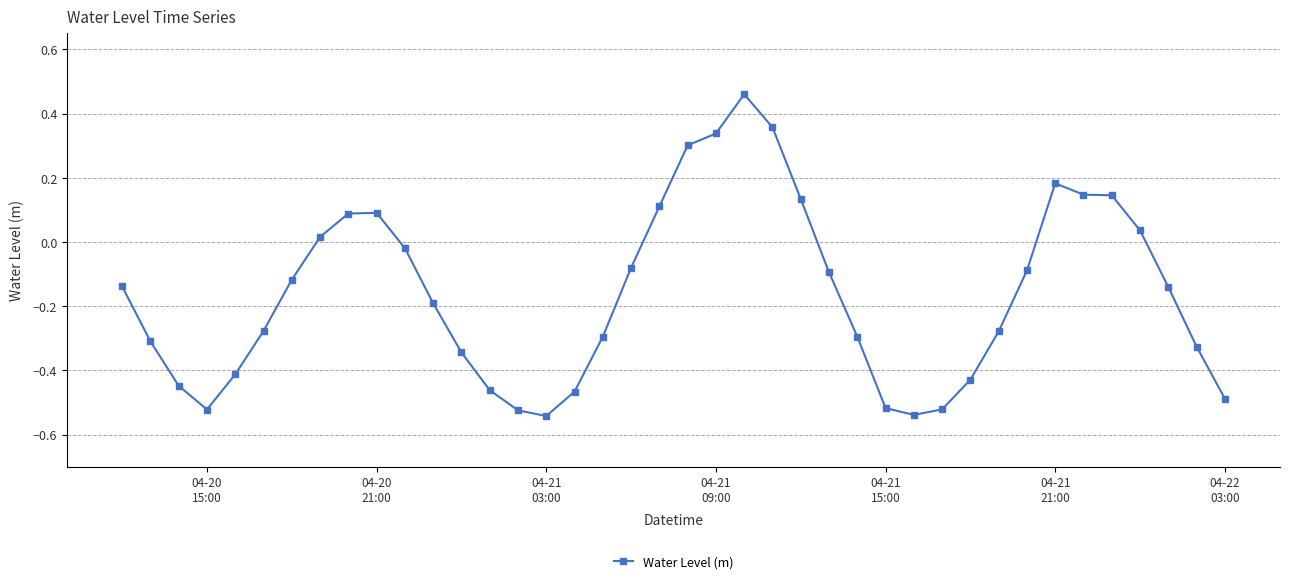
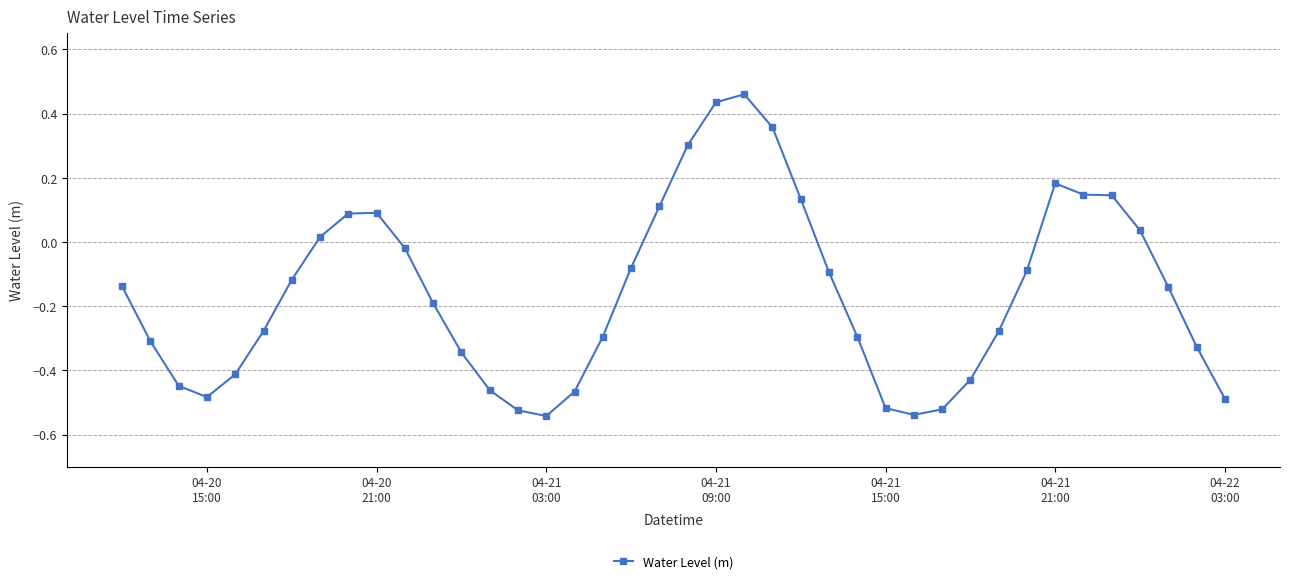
  {
-   "04-20 15:00": -0.52,
+   "04-20 15:00": -0.48,
    "04-20 21:00": 0.09,
    "04-21 03:00": -0.54,
-   "04-21 09:00": 0.34,
+   "04-21 09:00": 0.43,
    "04-21 15:00": -0.52,
    "04-21 21:00": 0.18,
    "04-22 03:00": -0.49
  }
